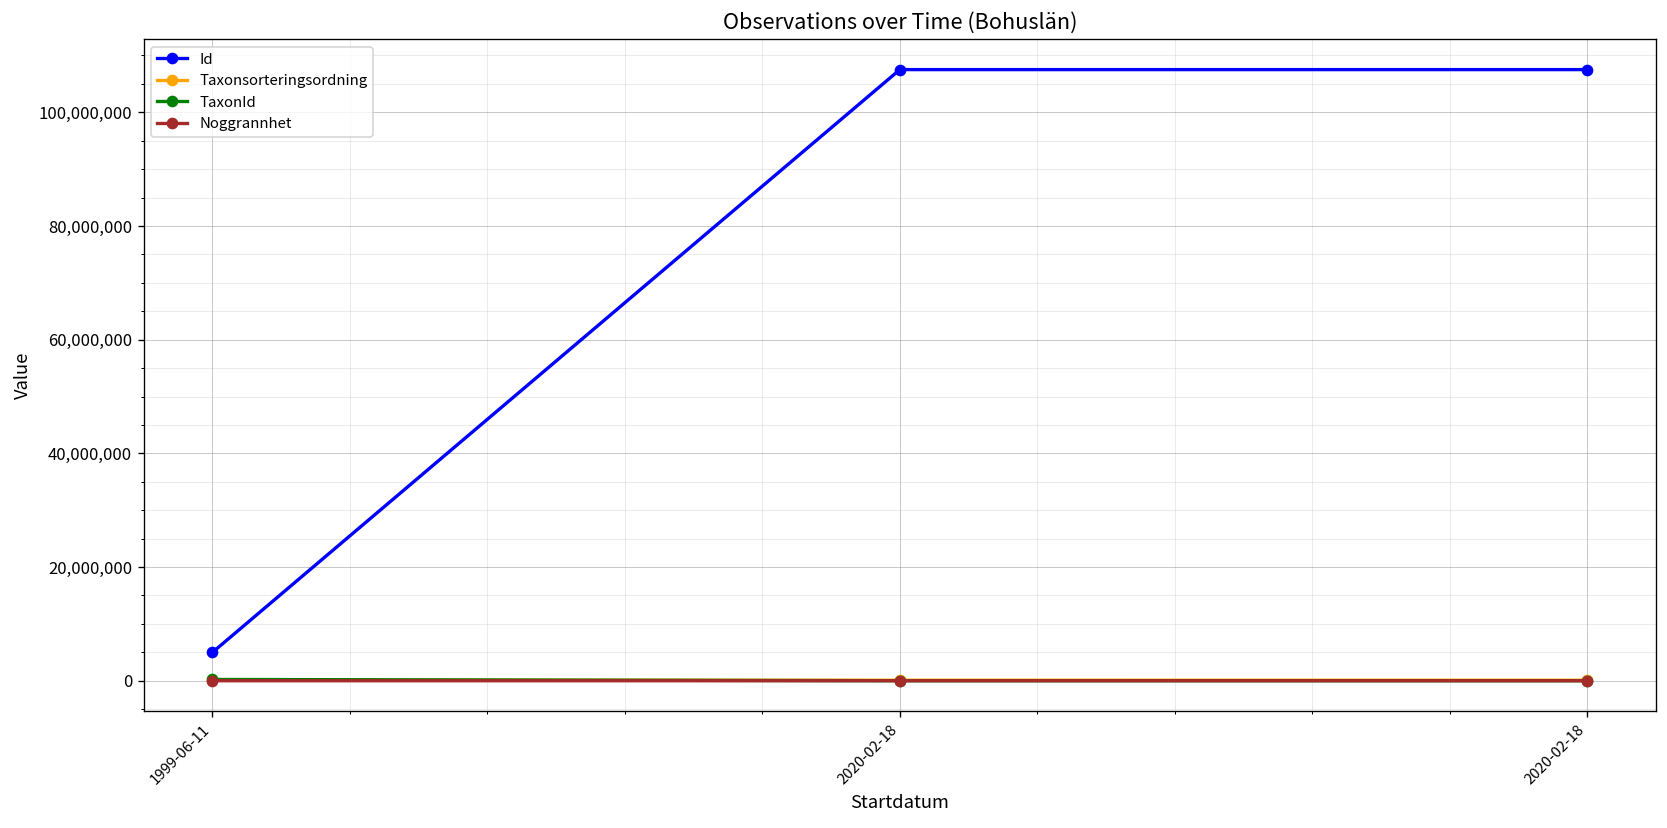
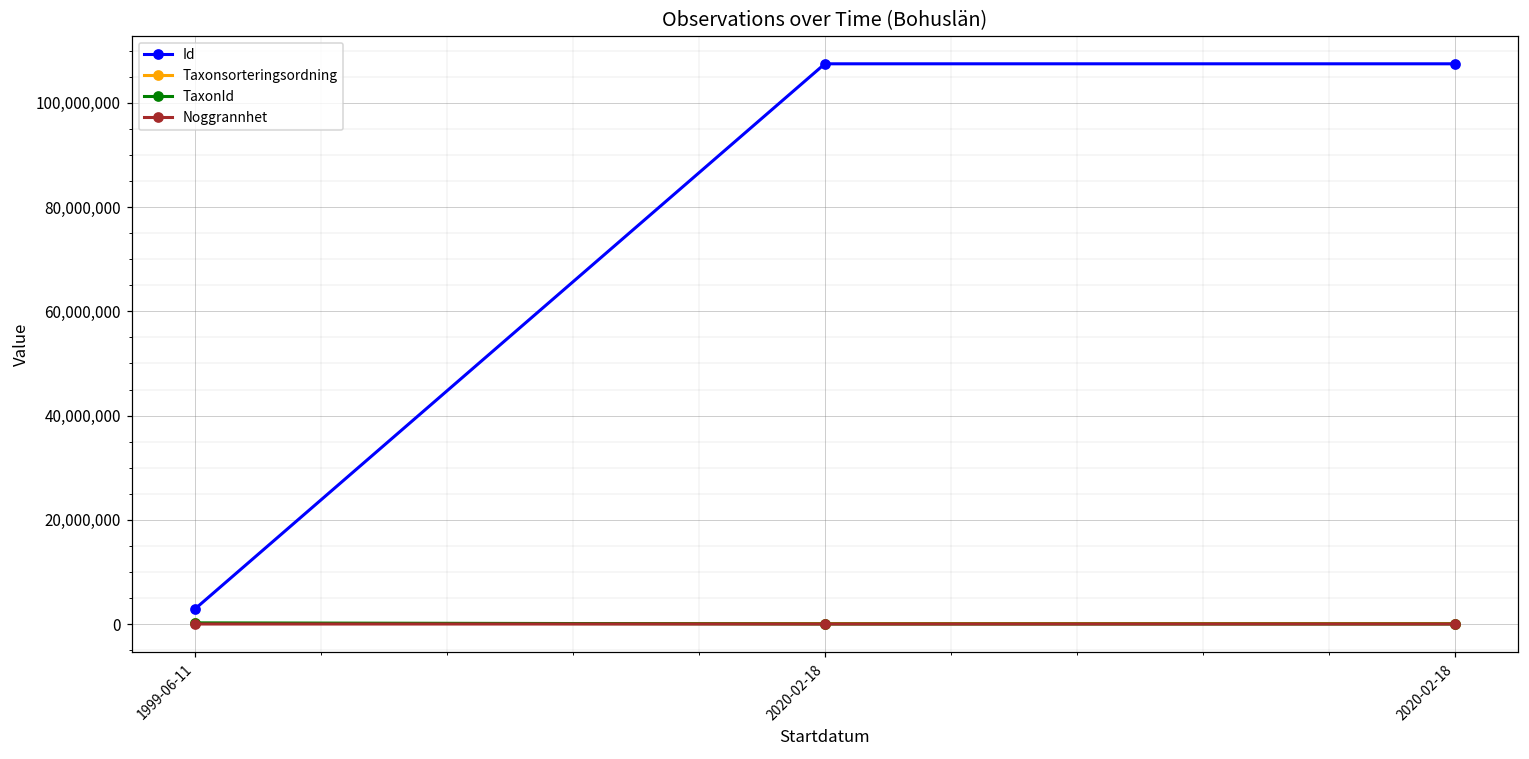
  {
    "Id": {
-     "1999-06-11": "5,000,000"
+     "1999-06-11": "3,000,000"
    }
  }
